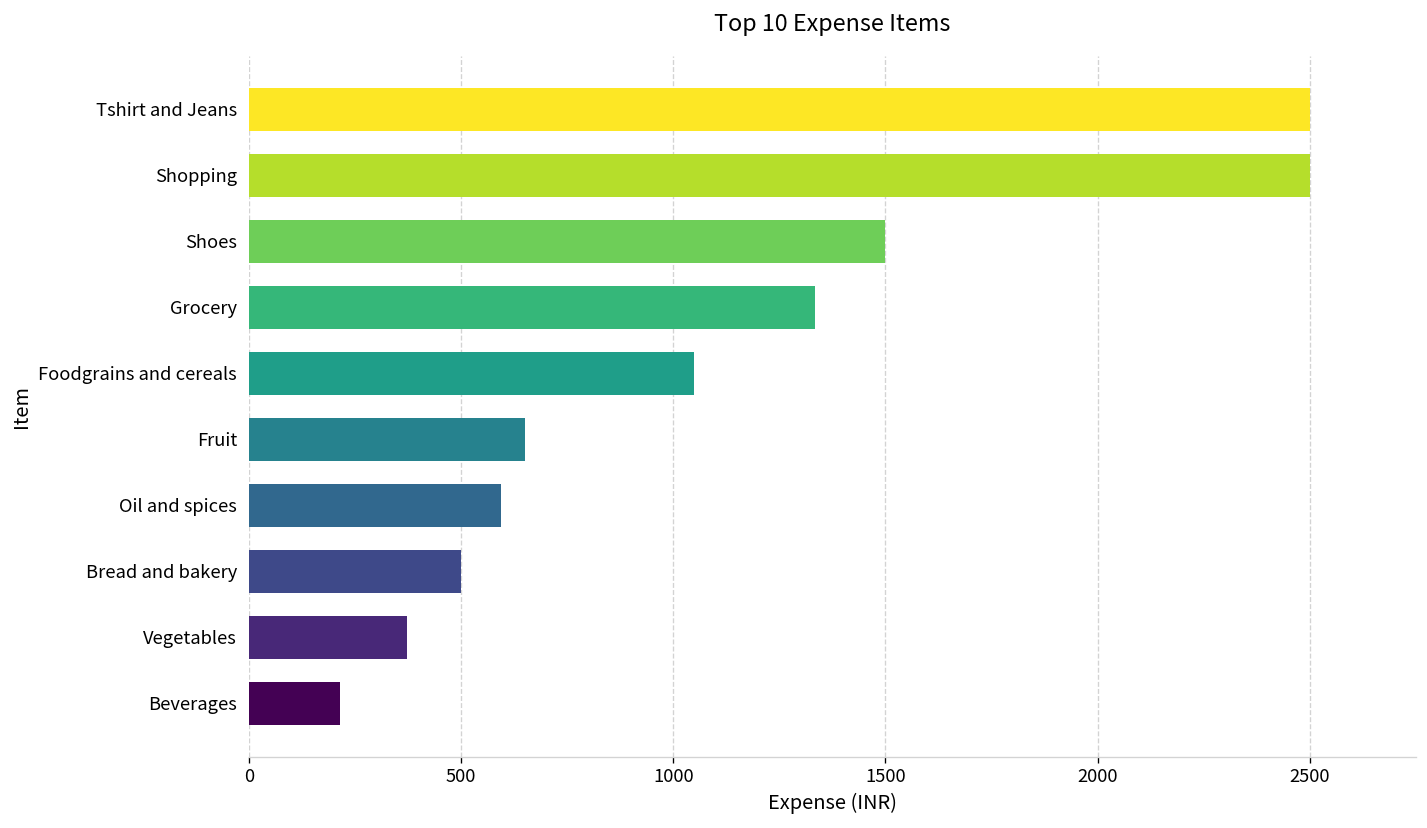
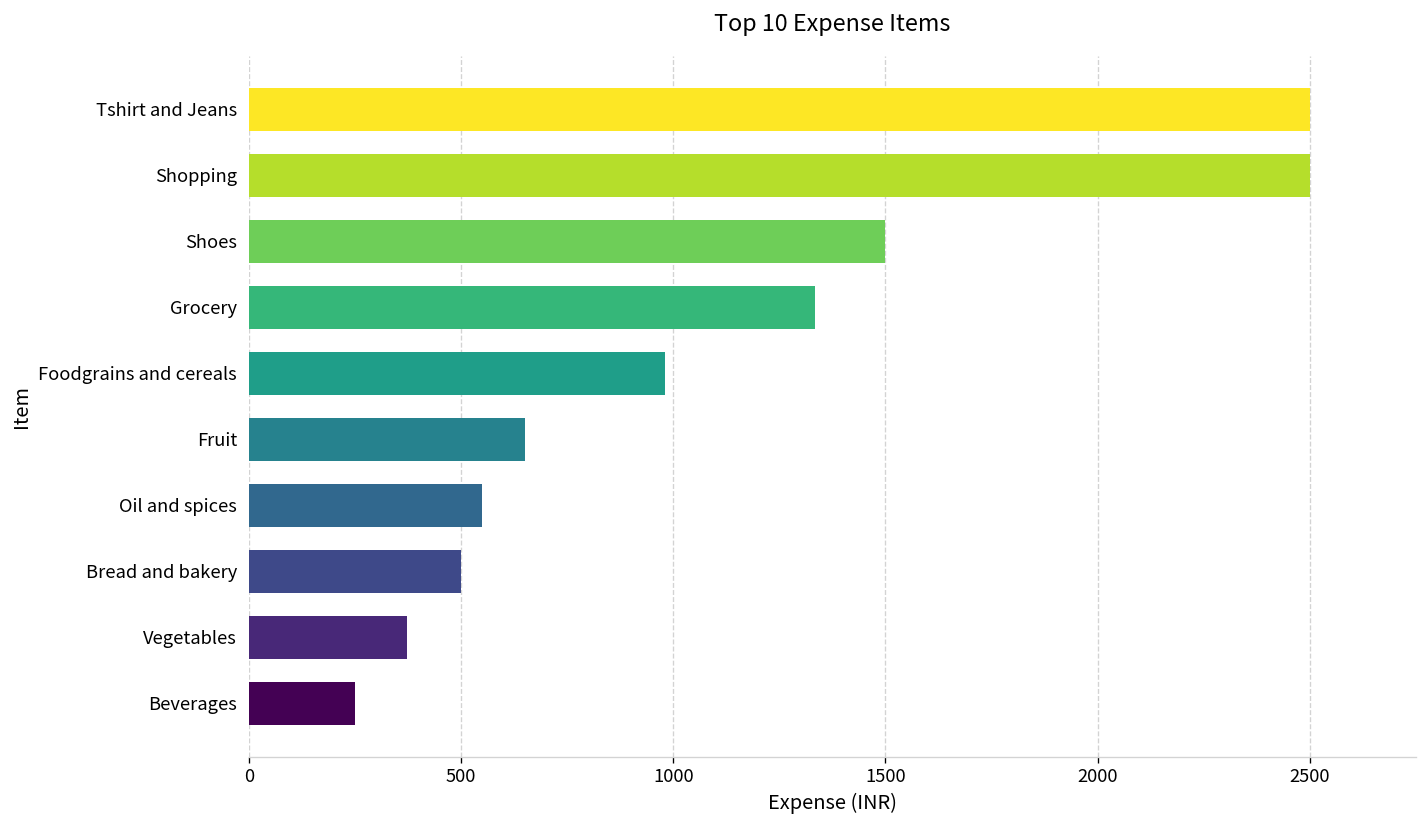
  {
    "Tshirt and Jeans": 2500,
    "Shopping": 2500,
    "Shoes": 1500,
    "Grocery": 1340,
-   "Foodgrains and cereals": 1050,
+   "Foodgrains and cereals": 980,
    "Fruit": 650,
-   "Oil and spices": 600,
+   "Oil and spices": 550,
    "Bread and bakery": 500,
    "Vegetables": 370,
-   "Beverages": 220
+   "Beverages": 250
  }
